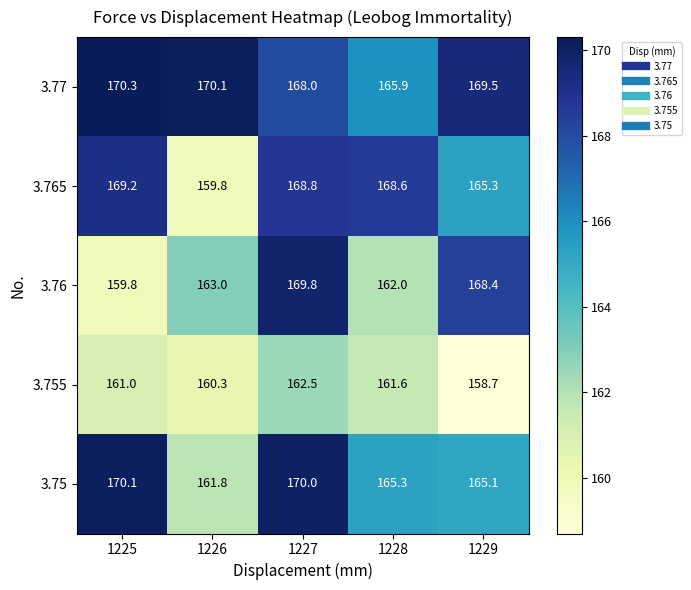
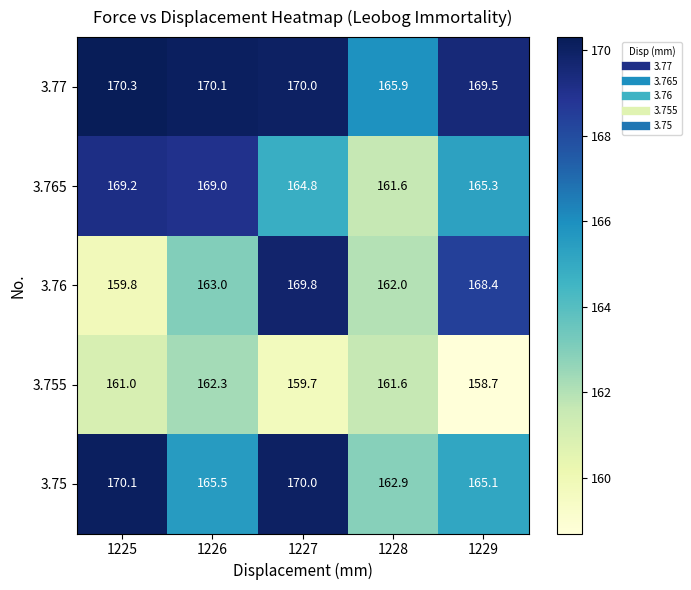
  {
    "3.77": {
      "1225": 170.3,
      "1226": 170.1,
-     "1227": 168.0,
+     "1227": 170.0,
      "1228": 165.9,
      "1229": 169.5
    },
    "3.765": {
      "1225": 169.2,
-     "1226": 159.8,
-     "1227": 168.8,
-     "1228": 168.6,
+     "1226": 169.0,
+     "1227": 164.8,
+     "1228": 161.6,
      "1229": 165.3
    },
    "3.76": {
      "1225": 159.8,
      "1226": 163.0,
      "1227": 169.8,
      "1228": 162.0,
      "1229": 168.4
    },
    "3.755": {
      "1225": 161.0,
-     "1226": 160.3,
-     "1227": 162.5,
+     "1226": 162.3,
+     "1227": 159.7,
      "1228": 161.6,
      "1229": 158.7
    },
    "3.75": {
      "1225": 170.1,
-     "1226": 161.8,
+     "1226": 165.5,
      "1227": 170.0,
-     "1228": 165.3,
+     "1228": 162.9,
      "1229": 165.1
    }
  }
